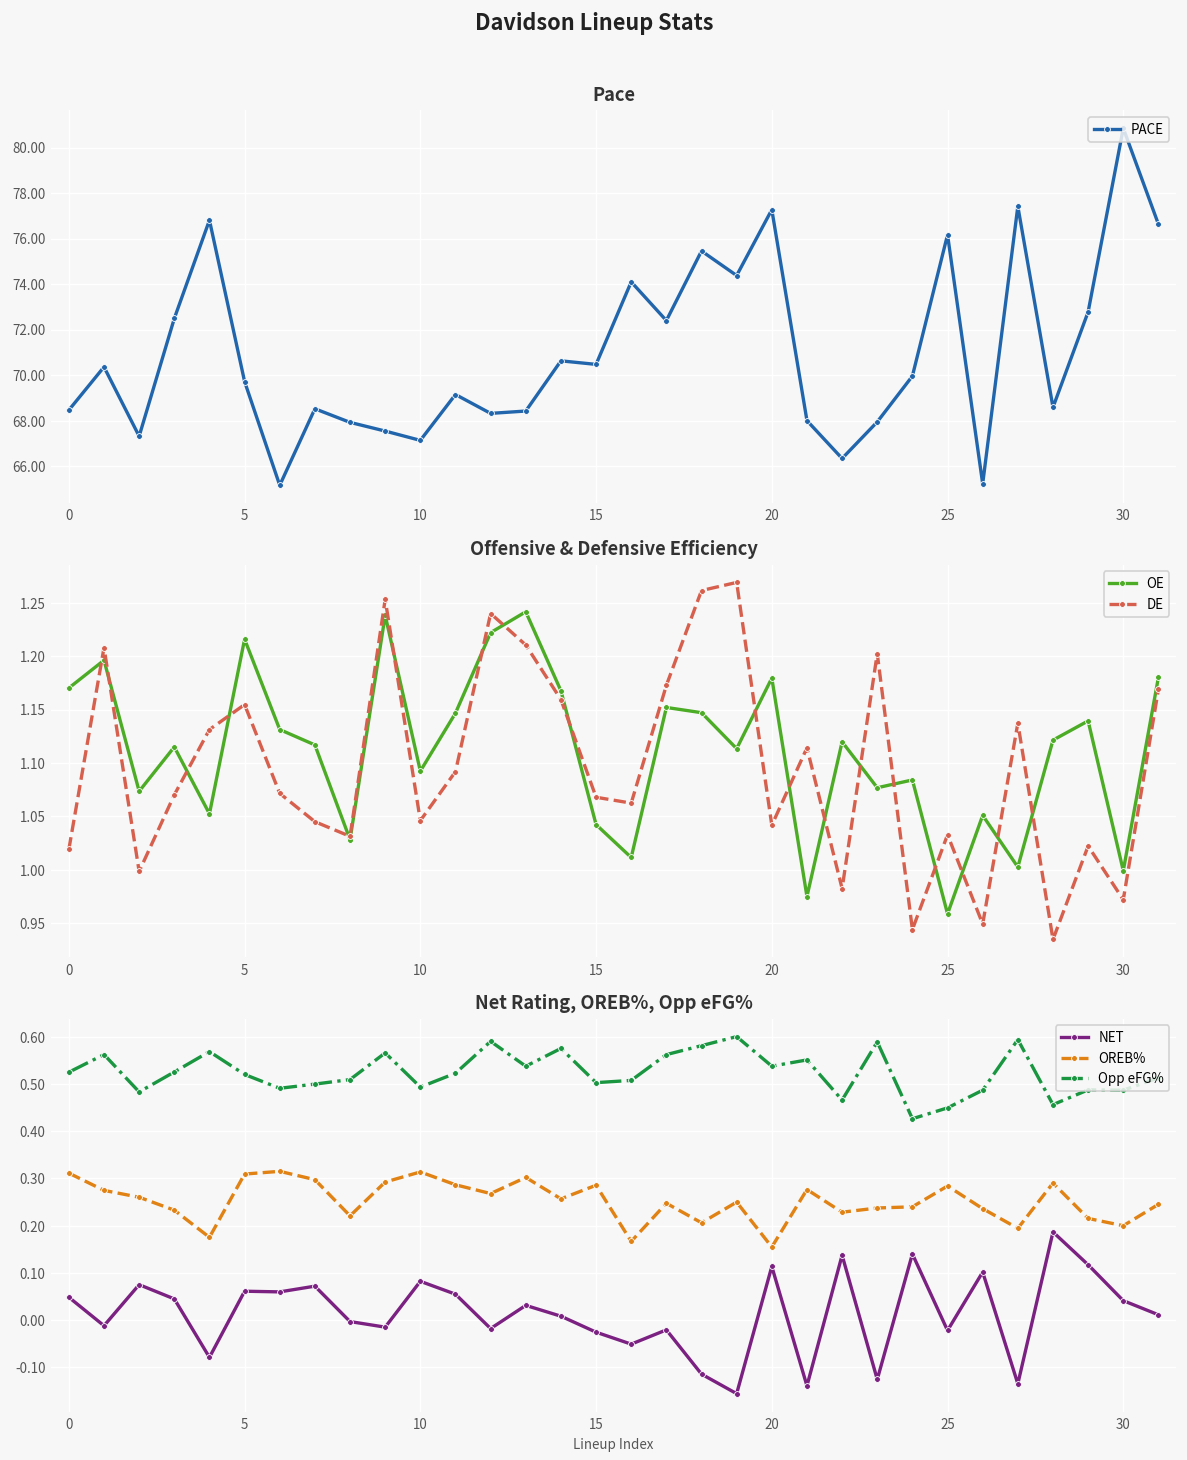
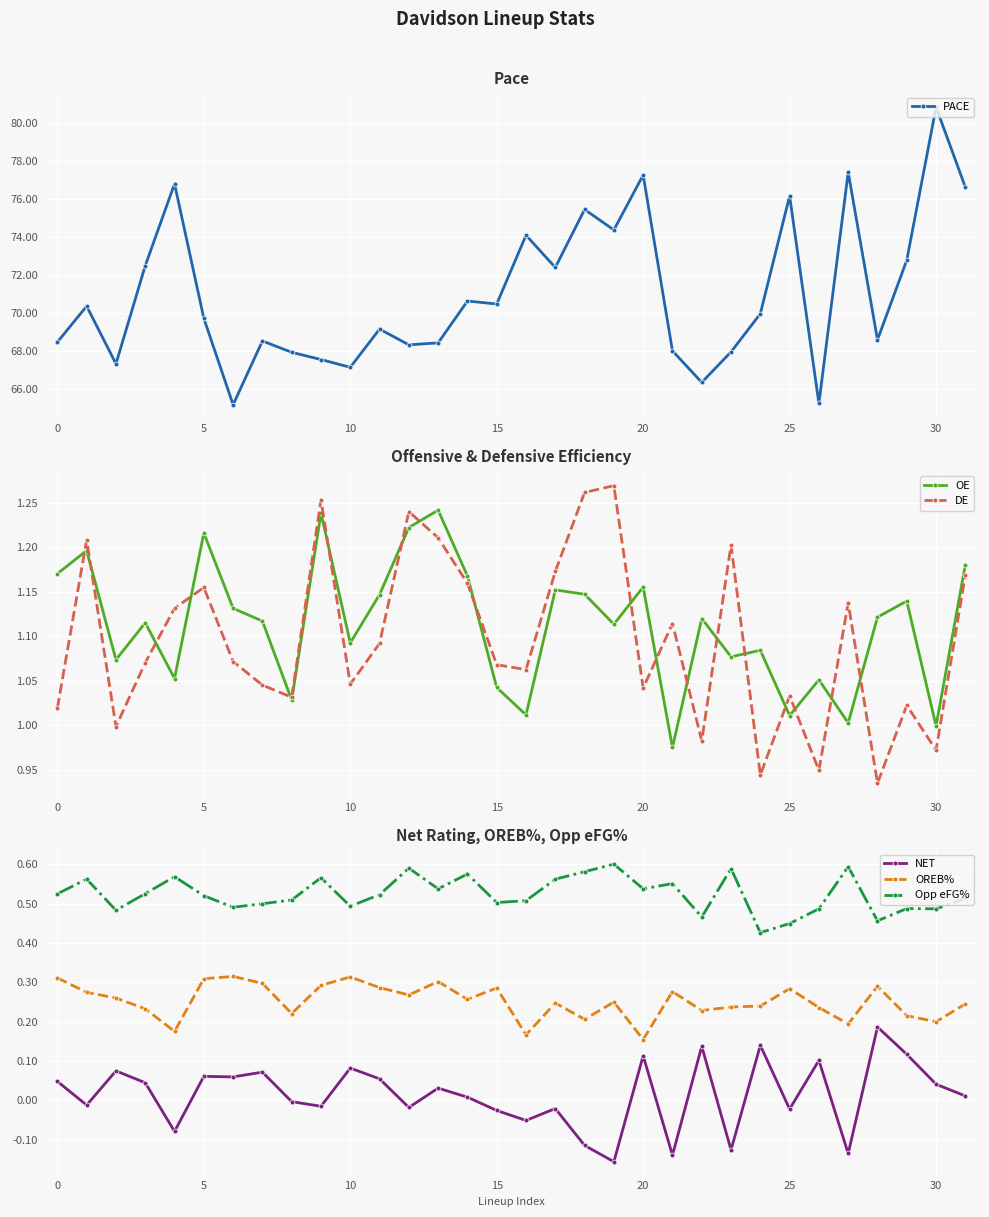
  {
    "Pace": {
      "0": 68.5,
      "5": 69.7,
      "10": 67.1,
      "15": 70.5,
      "20": 77.3,
      "25": 76.2
    },
    "Offensive & Defensive Efficiency": {
      "OE": {
        "0": 1.17,
        "5": 1.22,
        "10": 1.09,
        "15": 1.04,
-       "20": 1.18,
-       "25": 0.96,
+       "20": 1.16,
+       "25": 1.01,
        "30": 1.00
      },
      "DE": {
        "0": 1.02,
        "5": 1.15,
        "10": 1.05,
        "15": 1.07,
        "20": 1.04,
        "25": 1.03,
        "30": 0.97
      }
    },
    "Net Rating, OREB%, Opp eFG%": {
      "NET": {
        "0": 0.05,
        "5": 0.06,
        "10": 0.08,
        "15": -0.03,
        "20": 0.11,
        "25": -0.02,
        "30": 0.04
      },
      "OREB%": {
        "0": 0.31,
        "5": 0.31,
        "10": 0.31,
        "15": 0.29,
        "20": 0.15,
        "25": 0.28,
        "30": 0.20
      },
      "Opp eFG%": {
        "0": 0.53,
        "5": 0.52,
        "10": 0.49,
        "15": 0.50,
        "20": 0.54,
        "25": 0.45,
        "30": 0.49
      }
    }
  }
